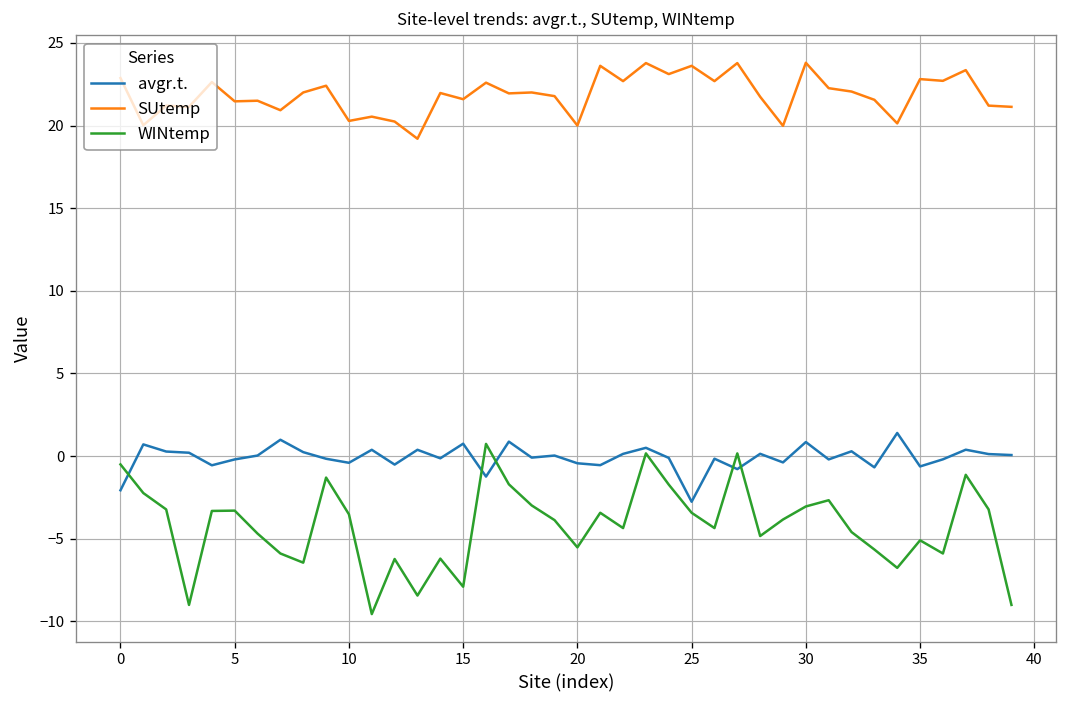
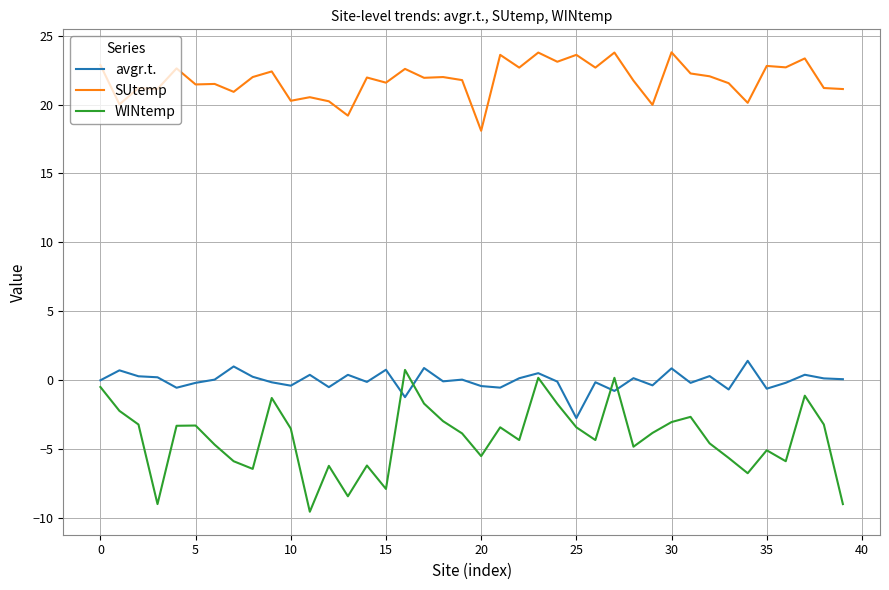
  {
    "avgr.t.": {
-     "0": -2.1,
+     "0": 0.0,
      "5": -0.2,
      "10": -0.4,
      "15": 0.8,
      "20": -0.4,
      "25": -2.8,
      "30": 0.9,
      "35": -0.6
    },
    "SUtemp": {
      "5": 21.5,
      "10": 20.3,
      "15": 21.6,
-     "20": 20.0,
+     "20": 18.1,
      "25": 23.6,
      "30": 23.8,
      "35": 22.8
    },
    "WINtemp": {
      "0": -0.5,
      "5": -3.3,
      "10": -3.5,
      "15": -7.9,
      "20": -5.5,
      "25": -3.4,
      "30": -3.0,
      "35": -5.1
    }
  }
